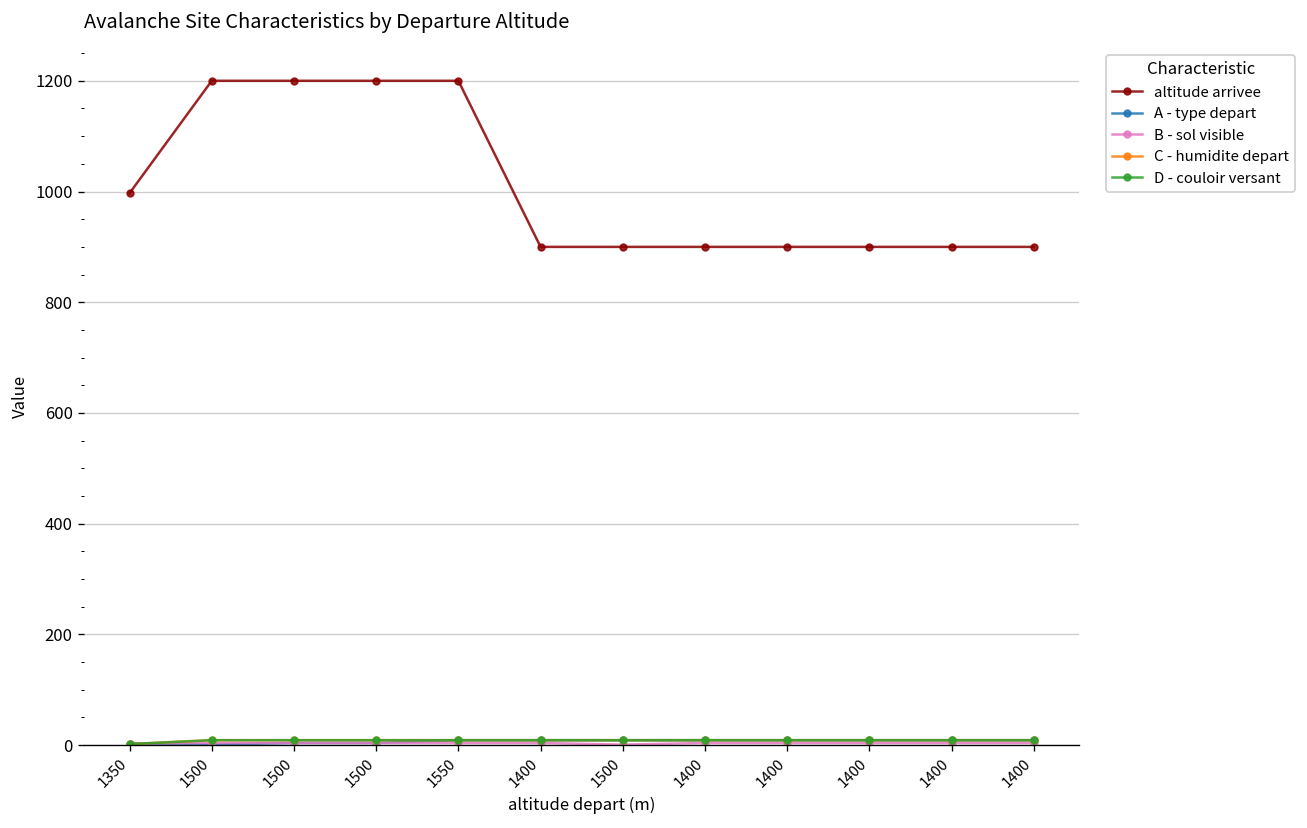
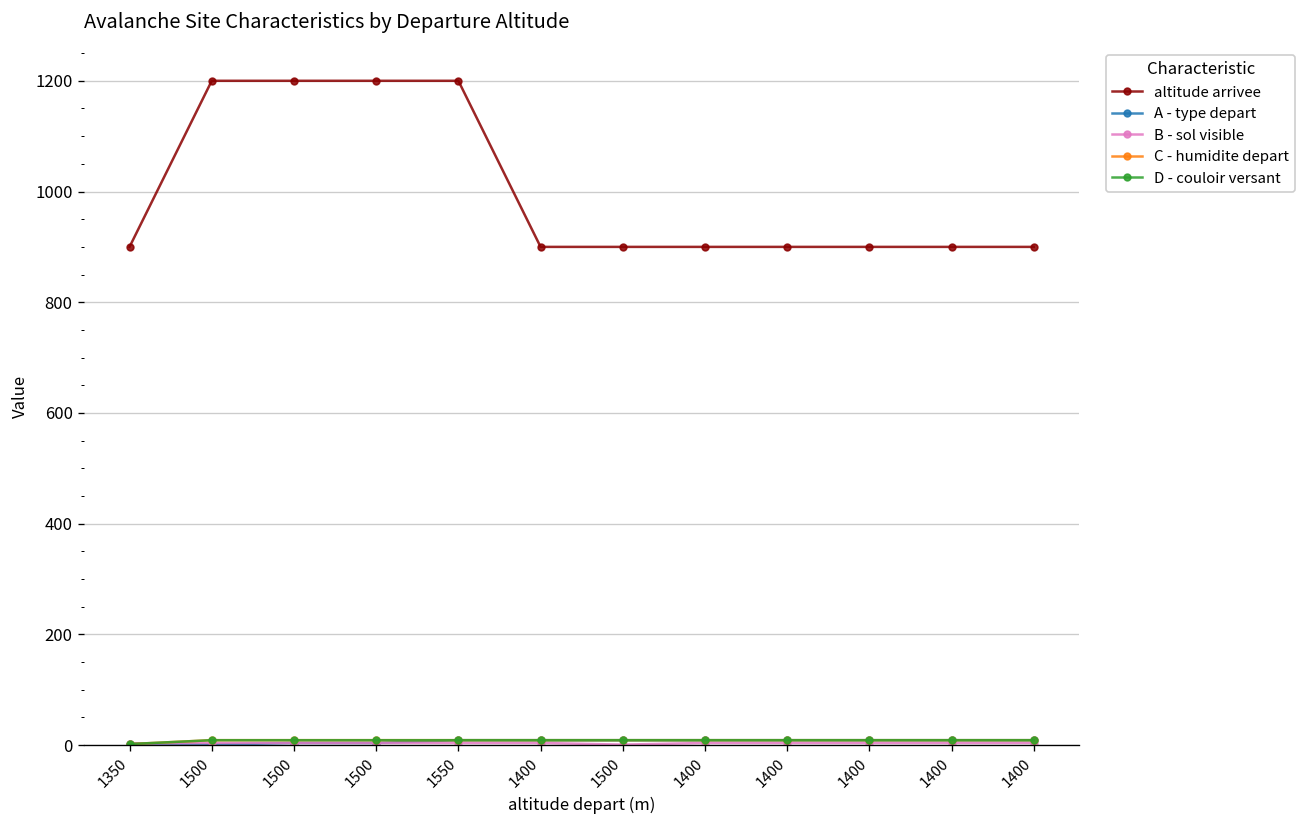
  {
    "altitude arrivee": {
-     "1350": 1000,
+     "1350": 900,
      "1550": 1200
    }
  }
